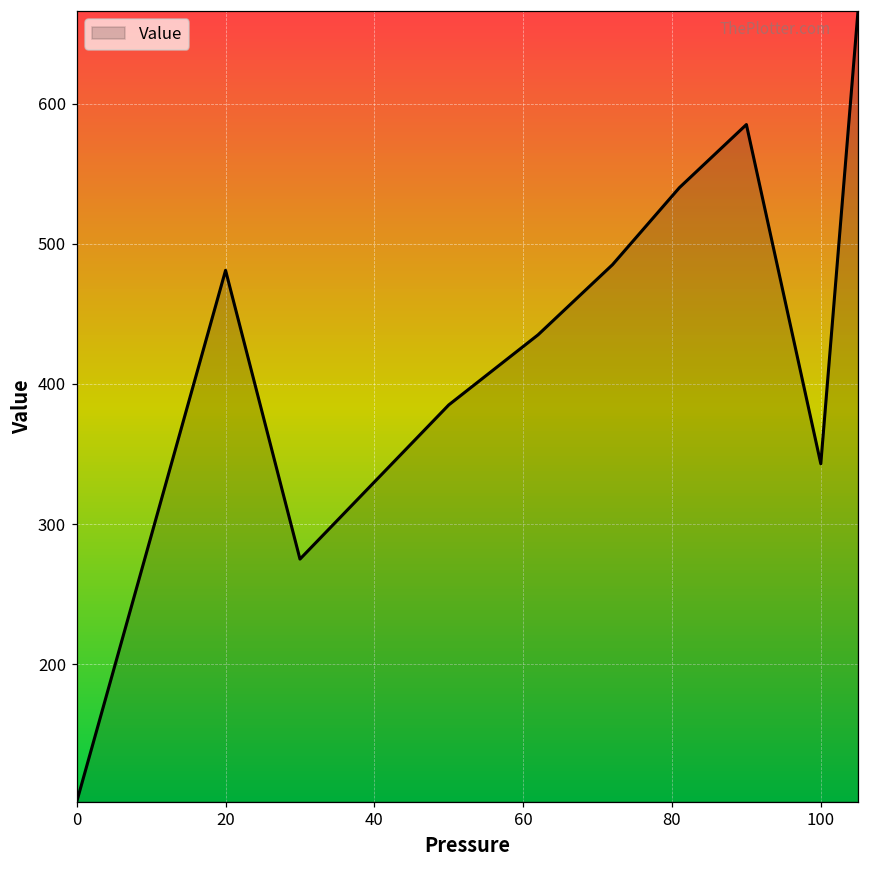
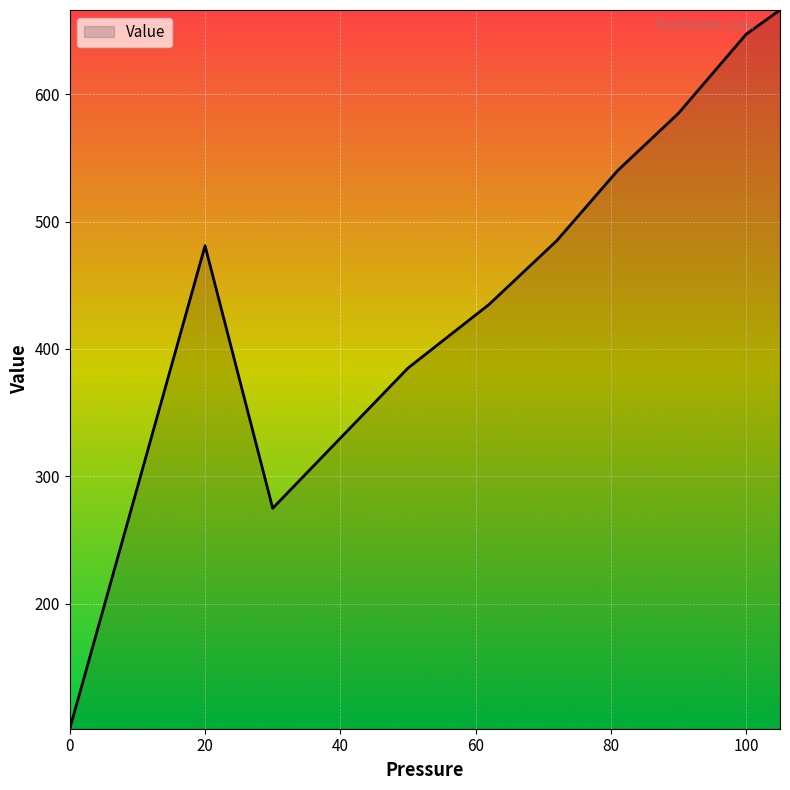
  {
    "0": 102,
    "20": 481,
    "40": 330,
-   "100": 343
+   "100": 647
  }
